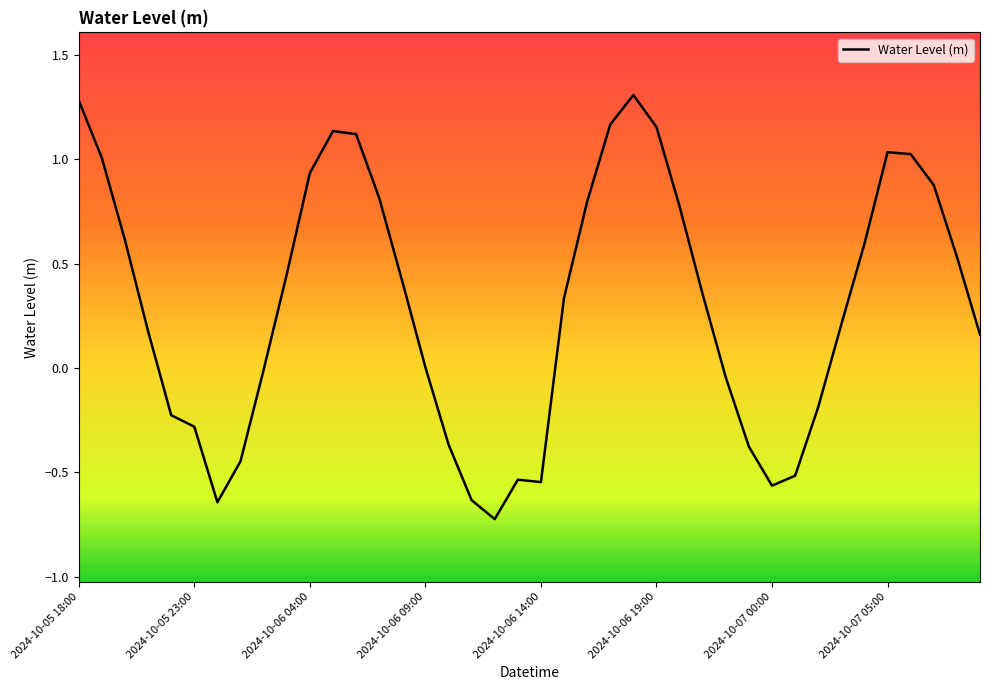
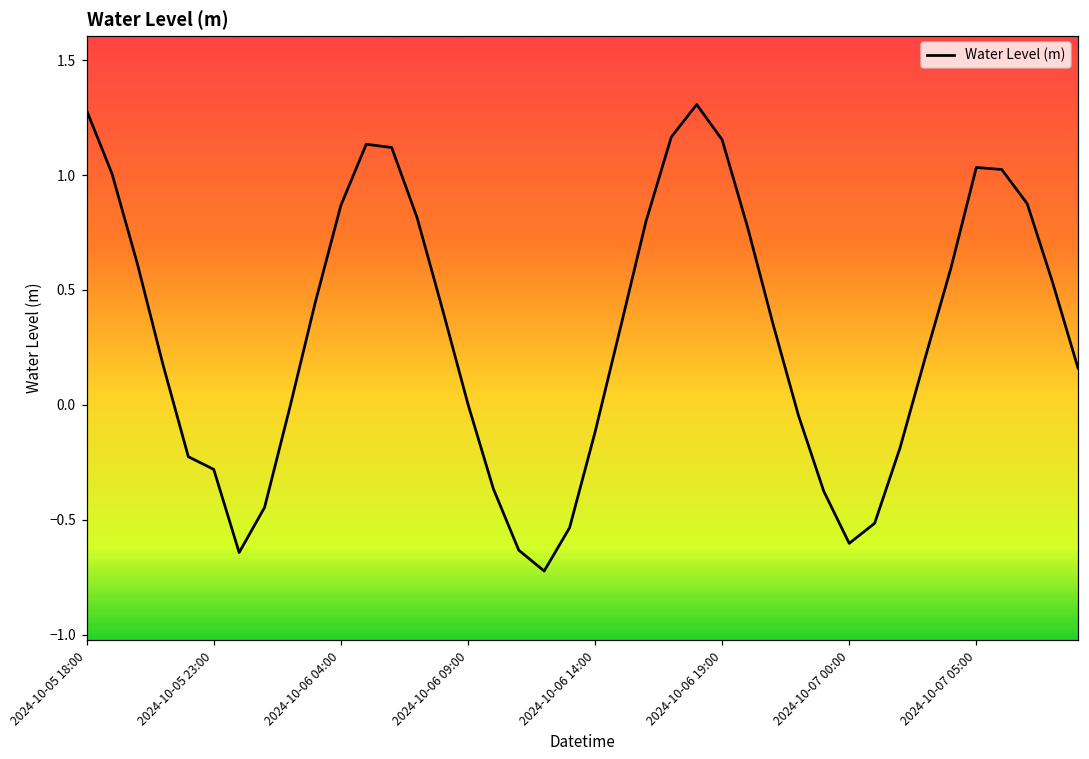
  {
    "2024-10-05 18:00": 1.28,
    "2024-10-05 23:00": -0.28,
-   "2024-10-06 04:00": 0.93,
+   "2024-10-06 04:00": 0.87,
    "2024-10-06 09:00": 0.00,
-   "2024-10-06 14:00": -0.55,
+   "2024-10-06 14:00": -0.12,
    "2024-10-06 19:00": 1.15,
-   "2024-10-07 00:00": -0.56,
+   "2024-10-07 00:00": -0.60,
    "2024-10-07 05:00": 1.03
  }
